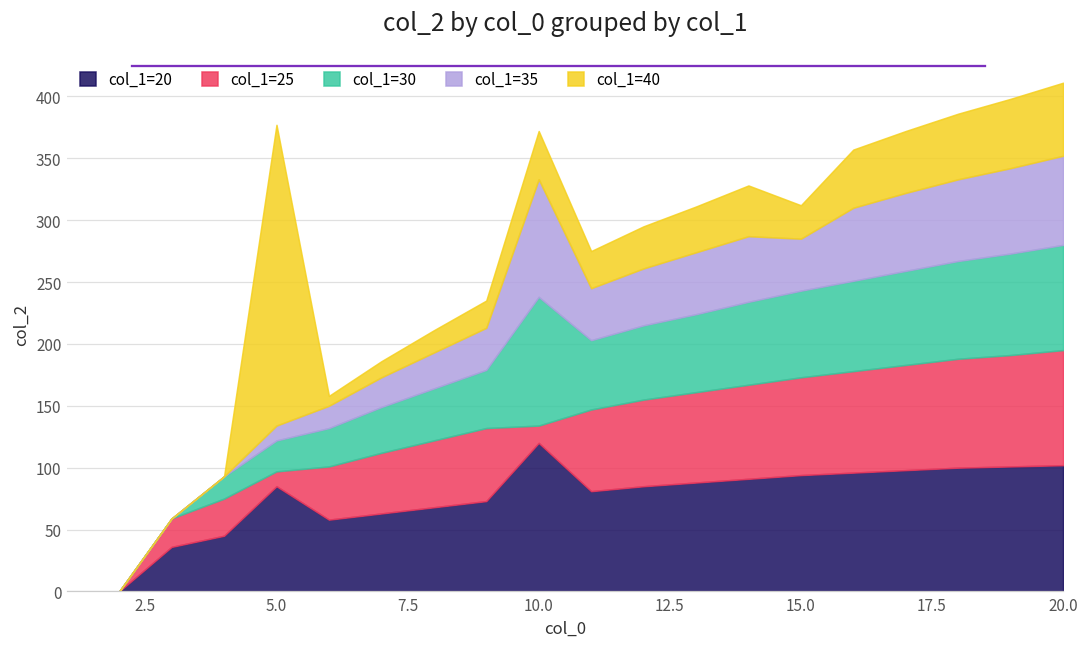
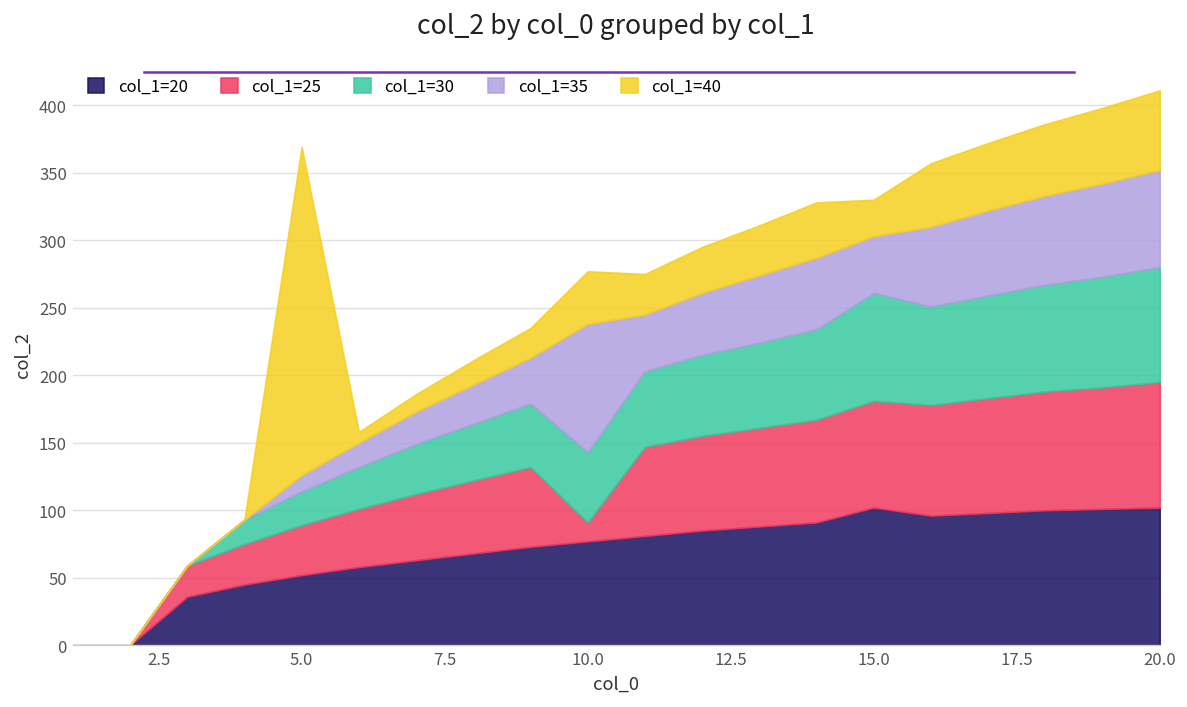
  {
    "col_1=20": {
-     "5.0": 85,
-     "10.0": 120,
-     "15.0": 94,
+     "5.0": 52,
+     "10.0": 77,
+     "15.0": 102,
      "20.0": 102
    },
    "col_1=25": {
-     "5.0": 12,
+     "5.0": 37,
      "10.0": 14,
      "15.0": 79,
      "20.0": 93
    },
    "col_1=30": {
      "5.0": 25,
-     "10.0": 104,
-     "15.0": 70,
+     "10.0": 52,
+     "15.0": 80,
      "20.0": 85
    },
    "col_1=35": {
      "5.0": 12,
      "10.0": 95,
      "15.0": 42,
      "20.0": 72
    },
    "col_1=40": {
      "5.0": 243,
      "10.0": 39,
      "15.0": 27,
      "20.0": 59
    }
  }
